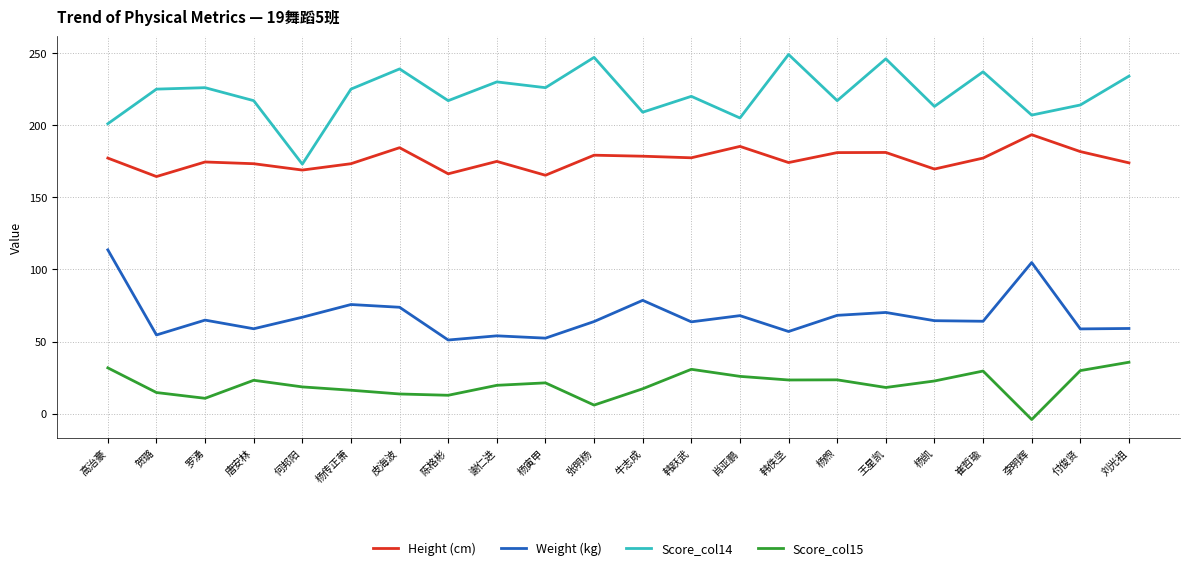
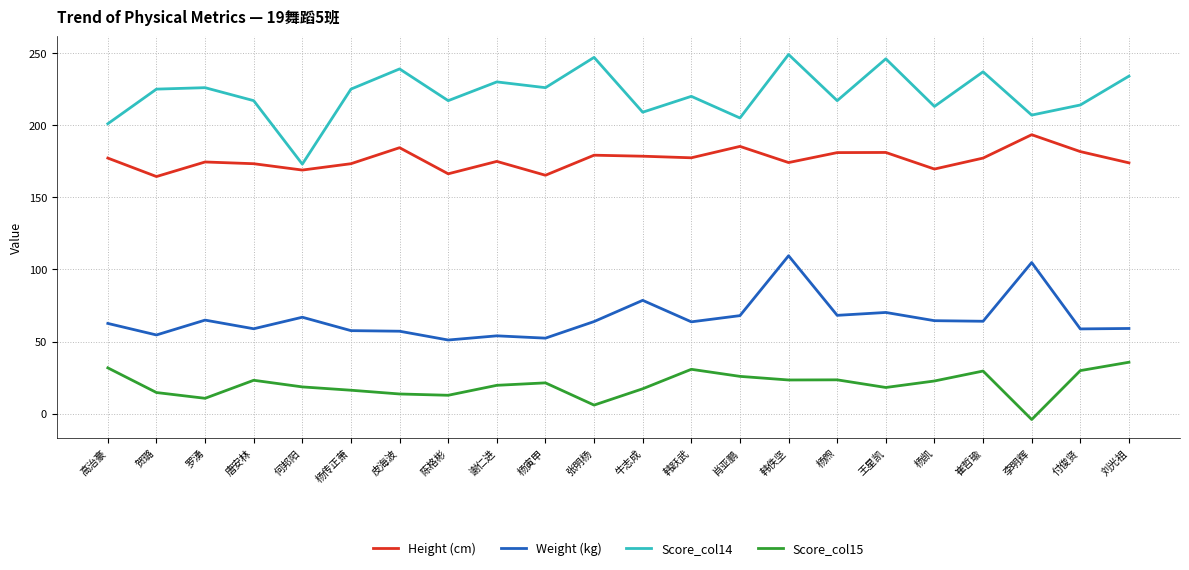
  {
    "Height (cm)": {
      "高治豪": 177,
      "贺璐": 164,
      "罗湧": 175,
      "唐安林": 173,
      "何邦阳": 169,
      "杨传正萧": 173,
      "皮海波": 184,
      "陈格彬": 166,
      "谢仁进": 175,
      "杨寅甲": 165,
      "张明杨": 179,
      "牛志成": 179,
      "韩跃武": 177,
      "肖亚鹏": 185,
      "韩佚坚": 174,
      "杨煦": 181,
      "王星凯": 181,
      "杨凯": 170,
      "崔哲瑜": 177,
      "李明辉": 193,
      "付俊贤": 182,
      "刘光祖": 174
    },
    "Weight (kg)": {
-     "高治豪": 114,
+     "高治豪": 63,
      "贺璐": 55,
      "罗湧": 65,
      "唐安林": 59,
      "何邦阳": 67,
-     "杨传正萧": 76,
-     "皮海波": 74,
+     "杨传正萧": 58,
+     "皮海波": 57,
      "陈格彬": 51,
      "谢仁进": 54,
      "杨寅甲": 52,
      "张明杨": 64,
      "牛志成": 79,
      "韩跃武": 64,
      "肖亚鹏": 68,
-     "韩佚坚": 57,
+     "韩佚坚": 110,
      "杨煦": 68,
      "王星凯": 70,
      "杨凯": 65,
      "崔哲瑜": 64,
      "李明辉": 105,
      "付俊贤": 59,
      "刘光祖": 59
    },
    "Score_col14": {
      "高治豪": 201,
      "贺璐": 225,
      "罗湧": 226,
      "唐安林": 217,
      "何邦阳": 173,
      "杨传正萧": 225,
      "皮海波": 239,
      "陈格彬": 217,
      "谢仁进": 230,
      "杨寅甲": 226,
      "张明杨": 247,
      "牛志成": 209,
      "韩跃武": 220,
      "肖亚鹏": 205,
      "韩佚坚": 249,
      "杨煦": 217,
      "王星凯": 246,
      "杨凯": 213,
      "崔哲瑜": 237,
      "李明辉": 207,
      "付俊贤": 214,
      "刘光祖": 234
    },
    "Score_col15": {
      "高治豪": 32,
      "贺璐": 15,
      "罗湧": 11,
      "唐安林": 23,
      "何邦阳": 19,
      "杨传正萧": 16,
      "皮海波": 14,
      "陈格彬": 13,
      "谢仁进": 20,
      "杨寅甲": 21,
      "张明杨": 6,
      "牛志成": 17,
      "韩跃武": 31,
      "肖亚鹏": 26,
      "韩佚坚": 23,
      "杨煦": 24,
      "王星凯": 18,
      "杨凯": 23,
      "崔哲瑜": 30,
      "李明辉": -4,
      "付俊贤": 30,
      "刘光祖": 36
    }
  }
